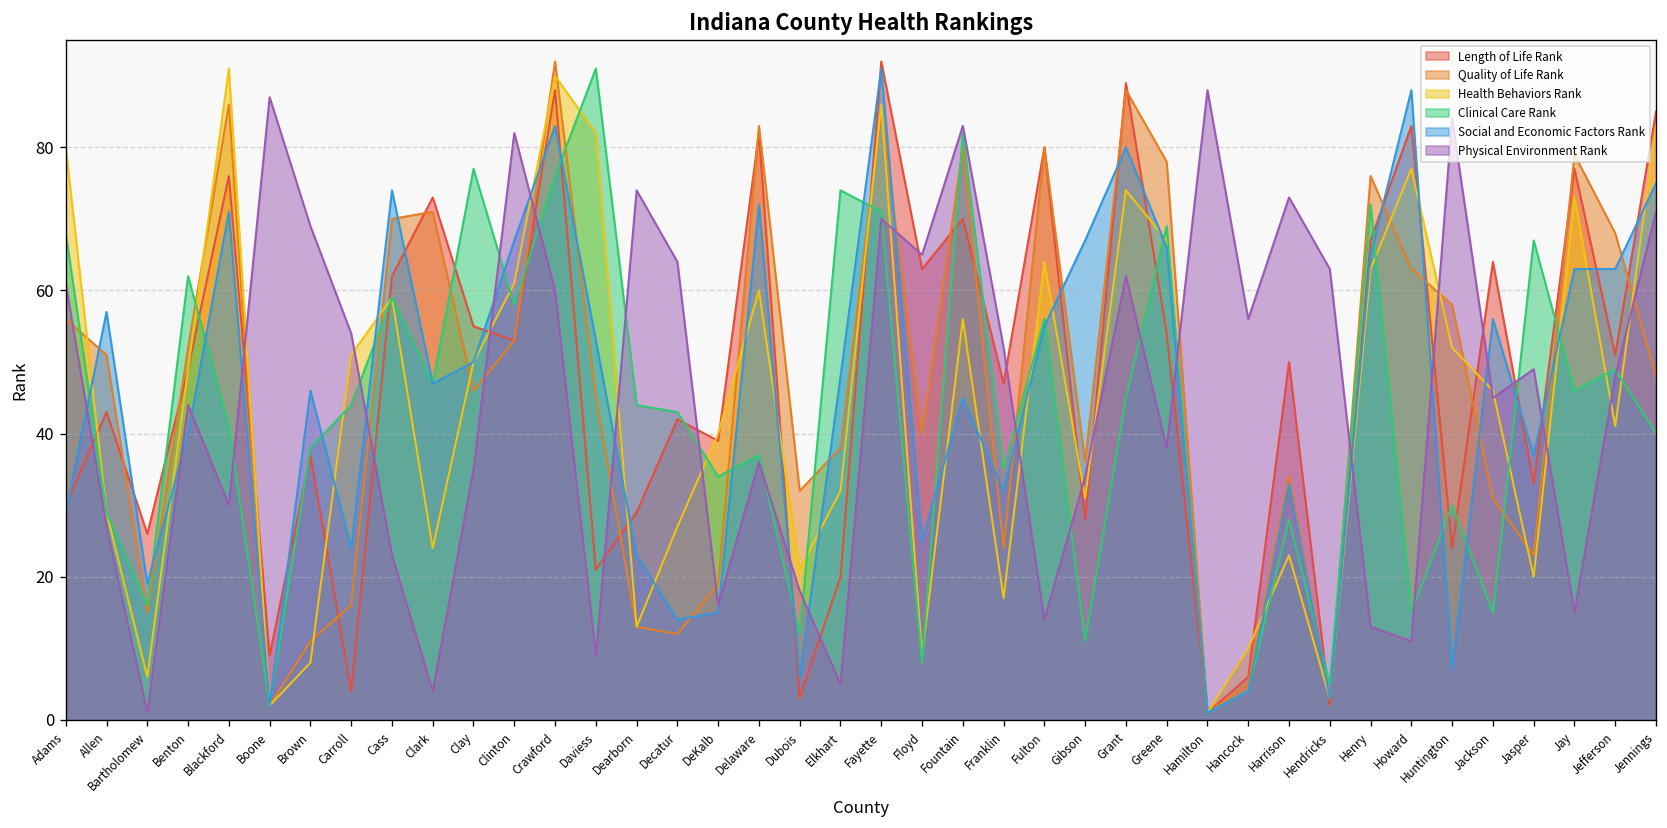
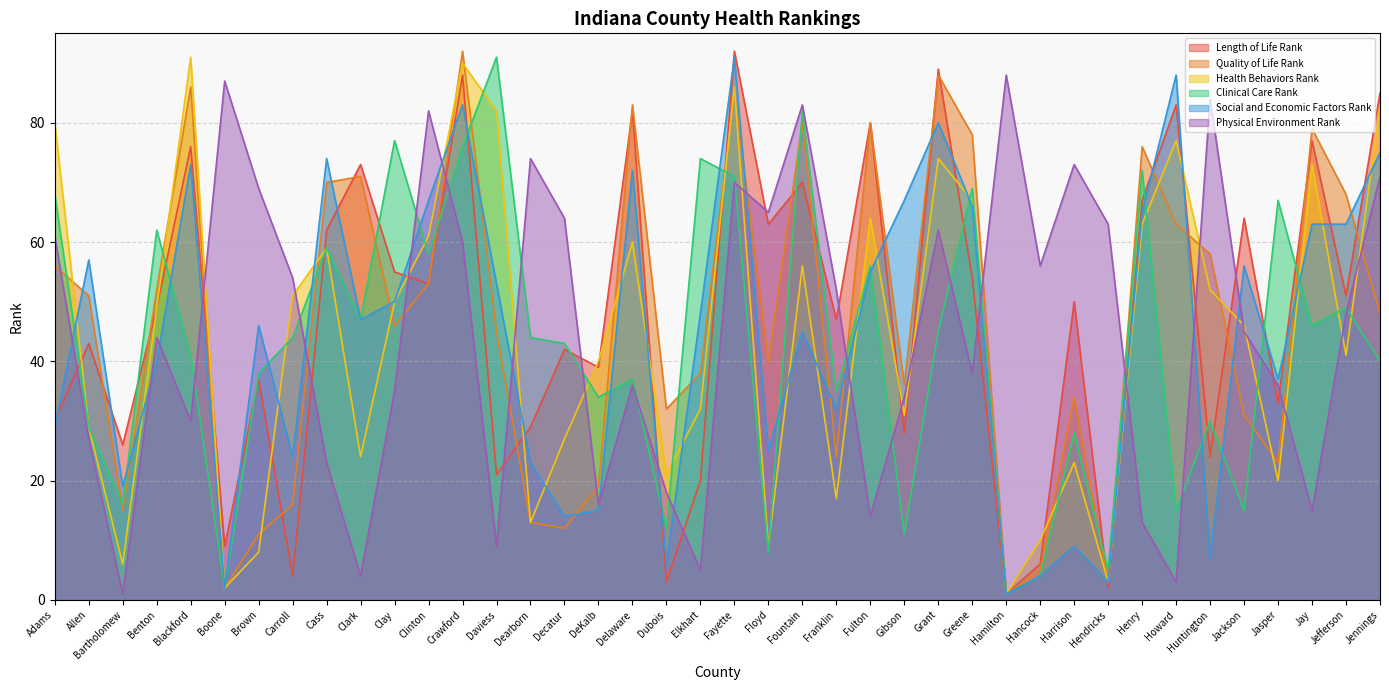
  {
    "Clinical Care Rank": {
      "Adams": 68,
      "Bartholomew": 16,
      "Benton": 62,
      "Blackford": 41,
      "Brown": 38,
      "Carroll": 44,
      "Clay": 77,
      "Clinton": 58,
      "Crawford": 76,
      "Daviess": 91,
      "Dearborn": 44,
      "Decatur": 43,
      "DeKalb": 34,
      "Delaware": 37,
      "Dubois": 12,
      "Elkhart": 74,
      "Fayette": 71,
      "Floyd": 8,
      "Fountain": 82,
      "Franklin": 35,
      "Fulton": 56,
      "Gibson": 11,
      "Grant": 45,
      "Greene": 69,
      "Harrison": 28,
      "Hendricks": 5,
      "Henry": 72,
      "Howard": 15,
      "Huntington": 30,
      "Jackson": 15,
      "Jasper": 67,
      "Jay": 46,
      "Jefferson": 49,
      "Jennings": 40
    },
    "Social and Economic Factors Rank": {
      "Adams": 29,
      "Allen": 57,
      "Bartholomew": 19,
      "Benton": 40,
-     "Blackford": 71,
+     "Blackford": 73,
      "Brown": 46,
      "Carroll": 24,
      "Cass": 74,
      "Clinton": 67,
      "Crawford": 83,
      "Daviess": 53,
      "Dearborn": 23,
      "Decatur": 14,
      "DeKalb": 15,
      "Delaware": 72,
      "Dubois": 6,
      "Elkhart": 48,
      "Fayette": 91,
      "Floyd": 25,
      "Fountain": 45,
      "Franklin": 32,
      "Fulton": 55,
      "Gibson": 67,
      "Grant": 80,
      "Greene": 66,
-     "Harrison": 33,
+     "Harrison": 9,
      "Henry": 65,
      "Howard": 88,
      "Huntington": 7,
      "Jackson": 56,
      "Jasper": 37,
      "Jay": 63,
      "Jefferson": 63,
      "Jennings": 75
    },
    "Physical Environment Rank": {
      "Adams": 61,
      "Allen": 27,
      "Bartholomew": 1,
      "Benton": 44,
      "Blackford": 30,
      "Boone": 87,
      "Brown": 69,
      "Carroll": 54,
      "Cass": 23,
      "Clark": 4,
      "Clay": 35,
      "Clinton": 82,
      "Crawford": 60,
      "Daviess": 9,
      "Dearborn": 74,
      "Decatur": 64,
      "DeKalb": 16,
      "Delaware": 36,
      "Dubois": 18,
      "Elkhart": 5,
      "Fayette": 70,
      "Floyd": 65,
      "Fountain": 83,
      "Franklin": 52,
      "Fulton": 14,
      "Gibson": 34,
      "Grant": 62,
      "Greene": 38,
      "Hamilton": 88,
      "Hancock": 56,
      "Harrison": 73,
      "Hendricks": 63,
      "Henry": 13,
-     "Howard": 11,
+     "Howard": 3,
      "Jackson": 45,
-     "Jasper": 49,
+     "Jasper": 36,
      "Jay": 15,
      "Jefferson": 48,
      "Jennings": 71
    }
  }
